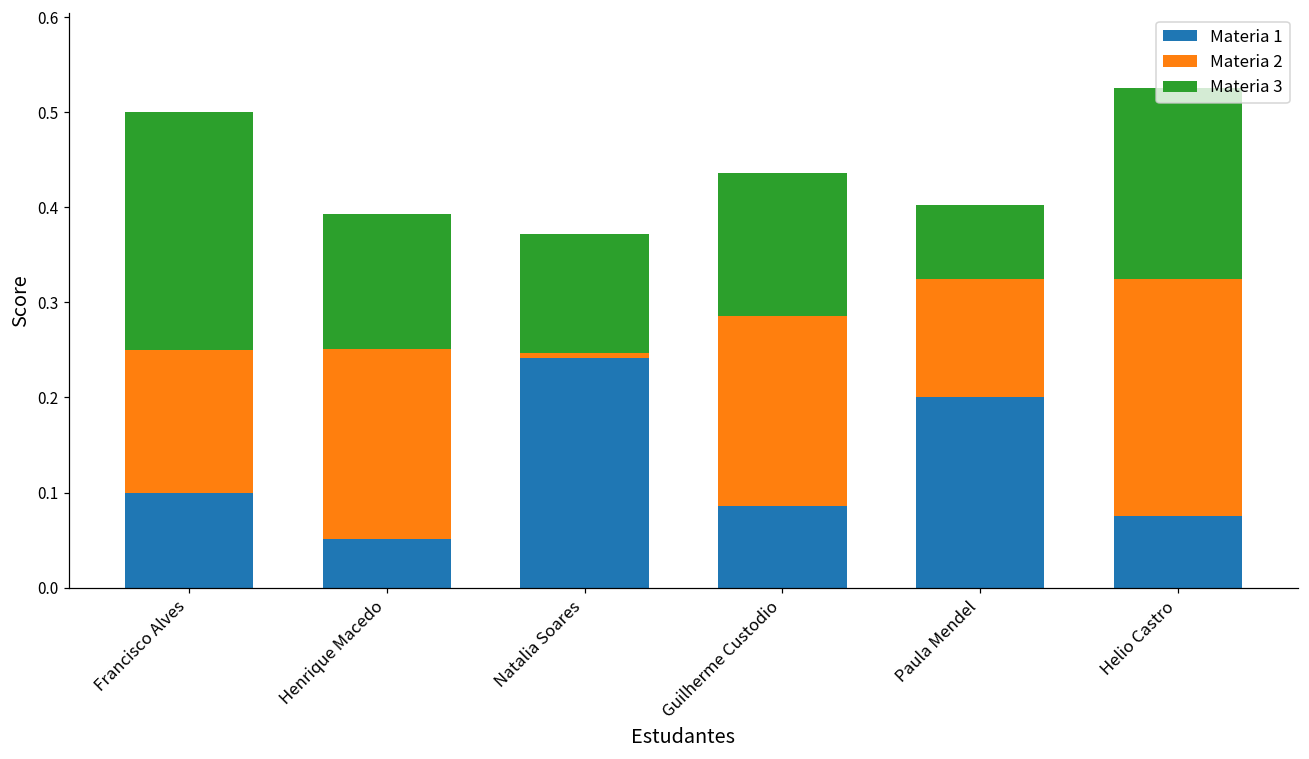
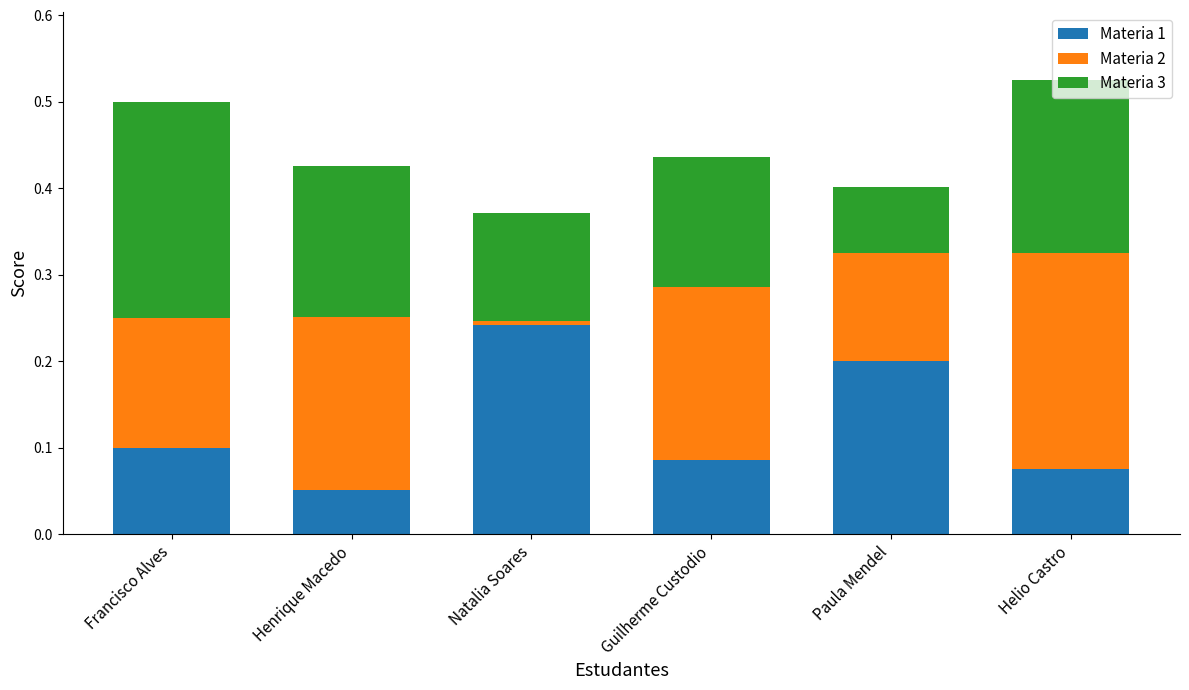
  {
    "Materia 1": {
      "Francisco Alves": 0.10,
      "Henrique Macedo": 0.05,
      "Natalia Soares": 0.24,
      "Guilherme Custodio": 0.09,
      "Paula Mendel": 0.20,
      "Helio Castro": 0.08
    },
    "Materia 2": {
      "Francisco Alves": 0.15,
      "Henrique Macedo": 0.20,
      "Natalia Soares": 0.01,
      "Guilherme Custodio": 0.20,
      "Paula Mendel": 0.13,
      "Helio Castro": 0.25
    },
    "Materia 3": {
      "Francisco Alves": 0.25,
-     "Henrique Macedo": 0.14,
+     "Henrique Macedo": 0.18,
      "Natalia Soares": 0.13,
      "Guilherme Custodio": 0.15,
      "Paula Mendel": 0.08
    }
  }
